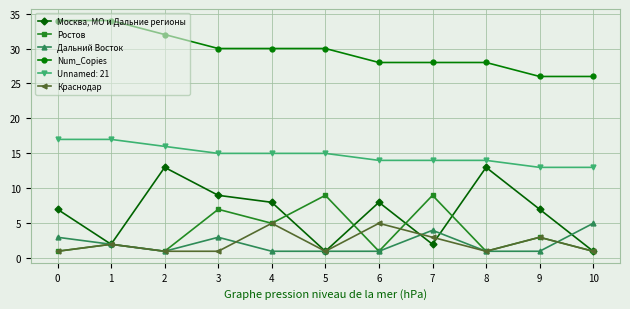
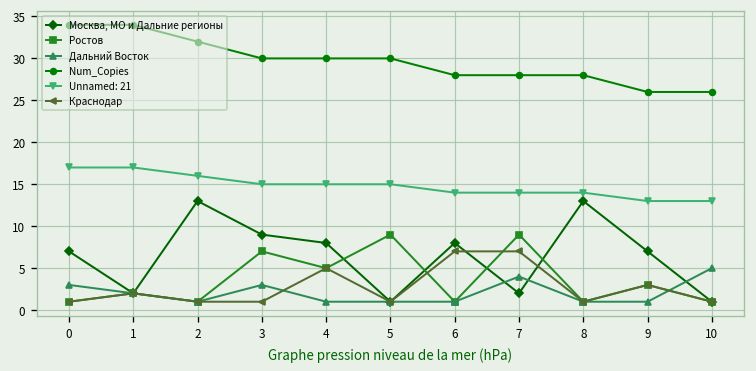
  {
    "Краснодар": {
      "3": 1,
-     "6": 5,
-     "7": 3
+     "6": 7,
+     "7": 7
    }
  }
